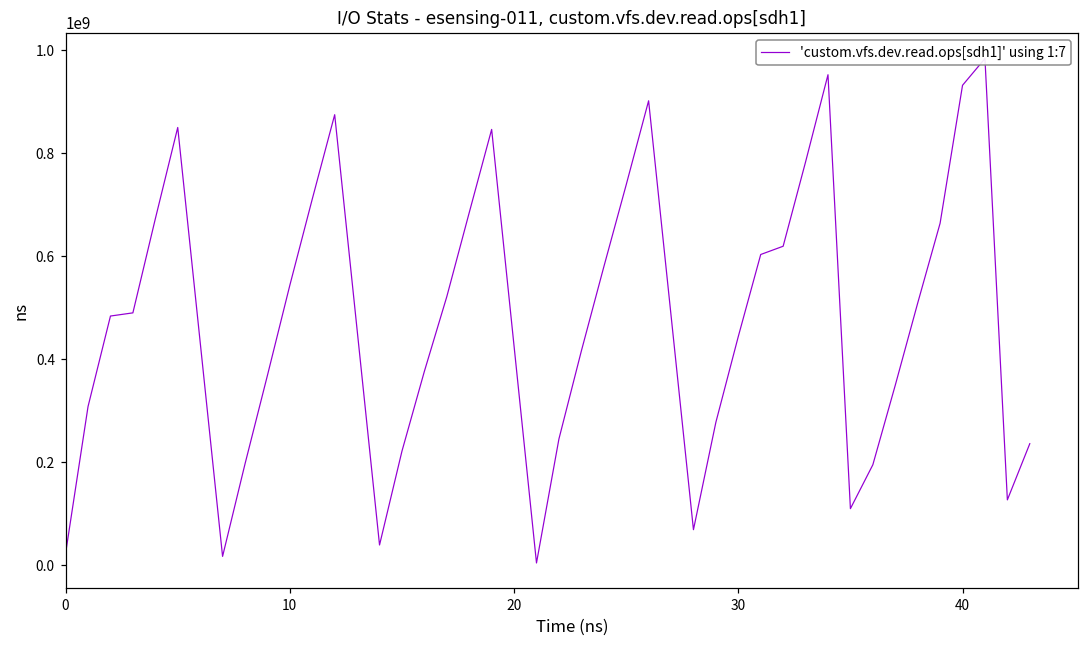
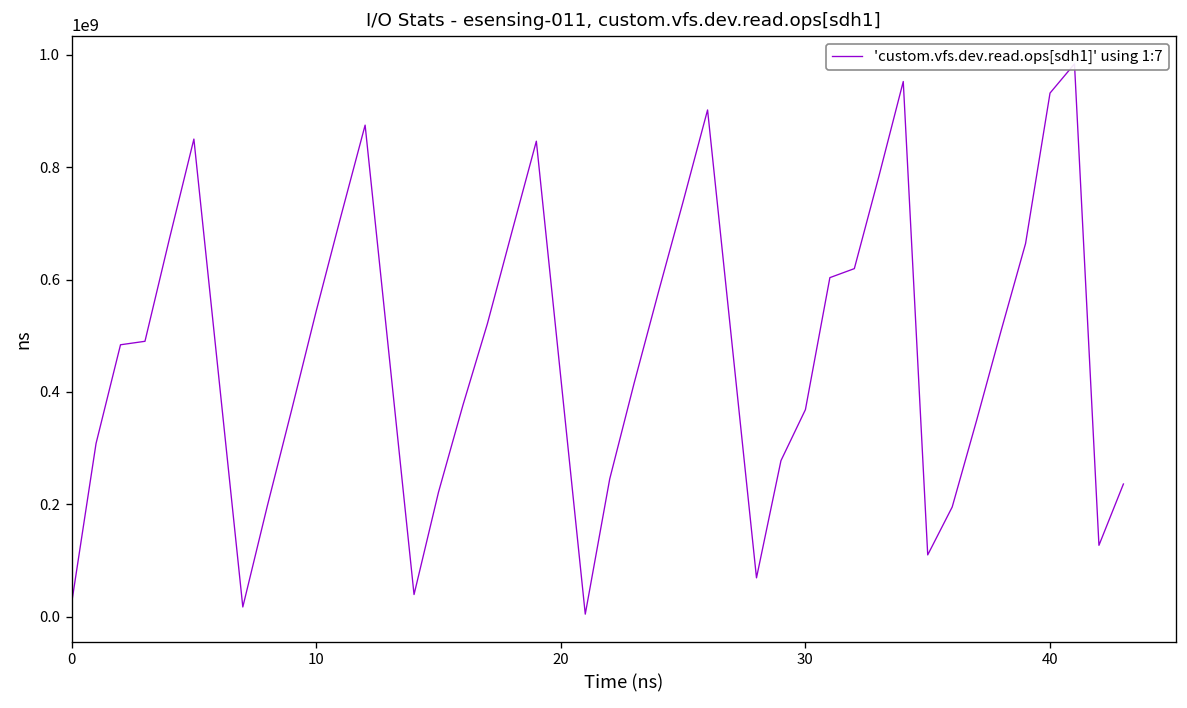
  {
    "0": 20000000,
    "10": 540000000,
-   "30": 440000000,
+   "30": 370000000,
    "40": 930000000
  }
